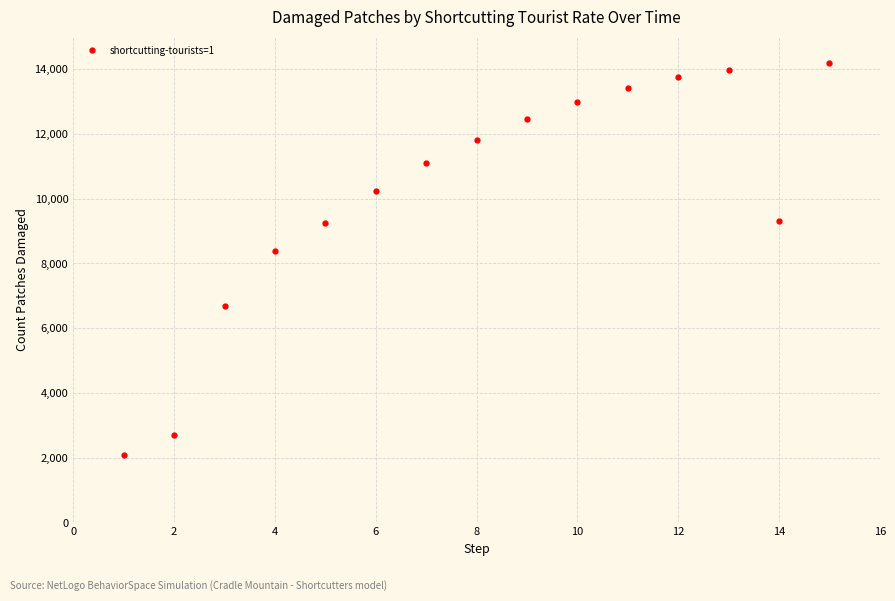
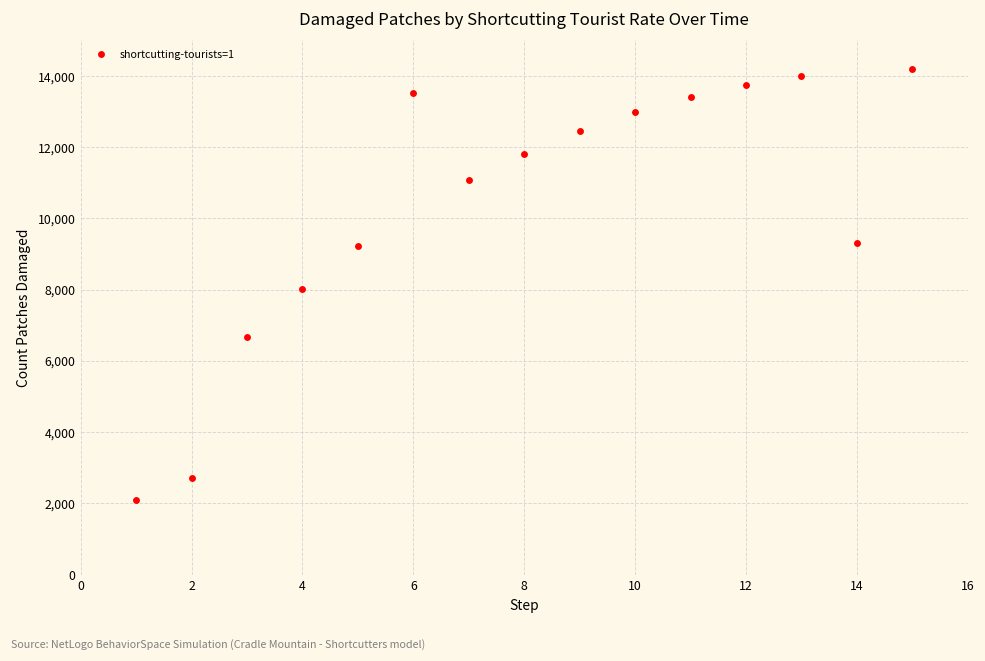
  {
    "2": "2,700",
-   "4": "8,400",
-   "6": "10,200",
+   "4": "8,000",
+   "6": "13,500",
    "8": "11,800",
    "10": "13,000",
    "12": "13,800",
    "14": "9,300"
  }
